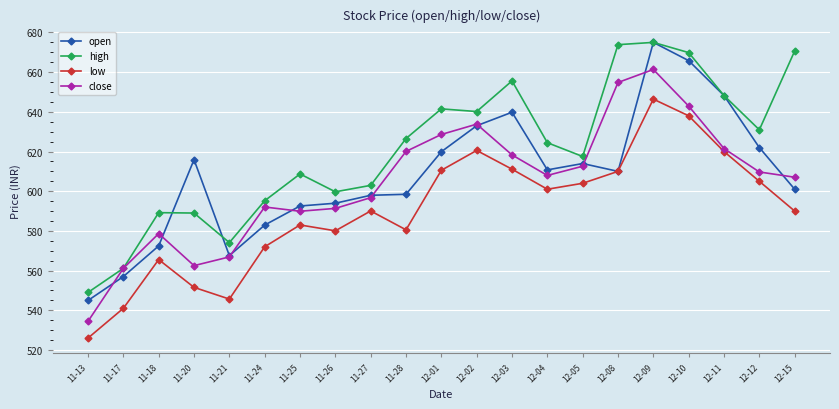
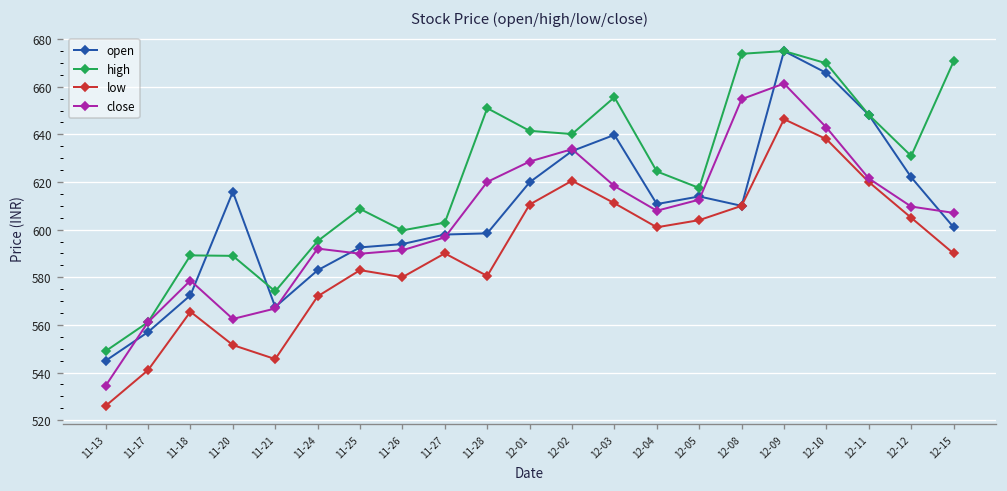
  {
    "open": {
      "11-13": 545,
      "11-17": 557,
      "11-18": 572,
      "11-20": 616,
      "11-24": 583,
      "11-25": 593,
      "11-26": 594,
      "11-28": 598,
      "12-01": 620,
      "12-03": 640,
      "12-04": 611,
      "12-05": 614,
      "12-10": 666,
      "12-12": 622,
      "12-15": 601
    },
    "high": {
      "11-13": 549,
      "11-18": 589,
      "11-20": 589,
      "11-21": 574,
      "11-24": 595,
      "11-25": 609,
      "11-26": 600,
      "11-27": 603,
-     "11-28": 627,
+     "11-28": 651,
      "12-01": 642,
      "12-02": 640,
      "12-03": 656,
      "12-04": 624,
      "12-05": 618,
      "12-08": 674,
      "12-10": 670,
      "12-12": 631,
      "12-15": 671
    },
    "low": {
      "11-13": 526,
      "11-17": 541,
      "11-18": 566,
      "11-20": 552,
      "11-21": 546,
      "11-24": 572,
      "11-25": 583,
      "11-26": 580,
      "11-27": 590,
      "11-28": 581,
      "12-01": 611,
      "12-02": 621,
      "12-03": 611,
      "12-04": 601,
      "12-05": 604,
      "12-09": 646,
      "12-10": 638,
      "12-11": 620,
      "12-12": 605,
      "12-15": 590
    },
    "close": {
      "11-13": 534,
      "11-18": 579,
      "11-20": 563,
      "11-24": 592,
      "11-25": 590,
      "11-26": 591,
      "11-28": 620,
      "12-01": 629,
      "12-03": 618,
      "12-04": 608,
      "12-05": 613,
      "12-08": 655,
      "12-09": 661,
      "12-10": 643,
      "12-11": 622,
      "12-12": 610,
      "12-15": 607
    }
  }
